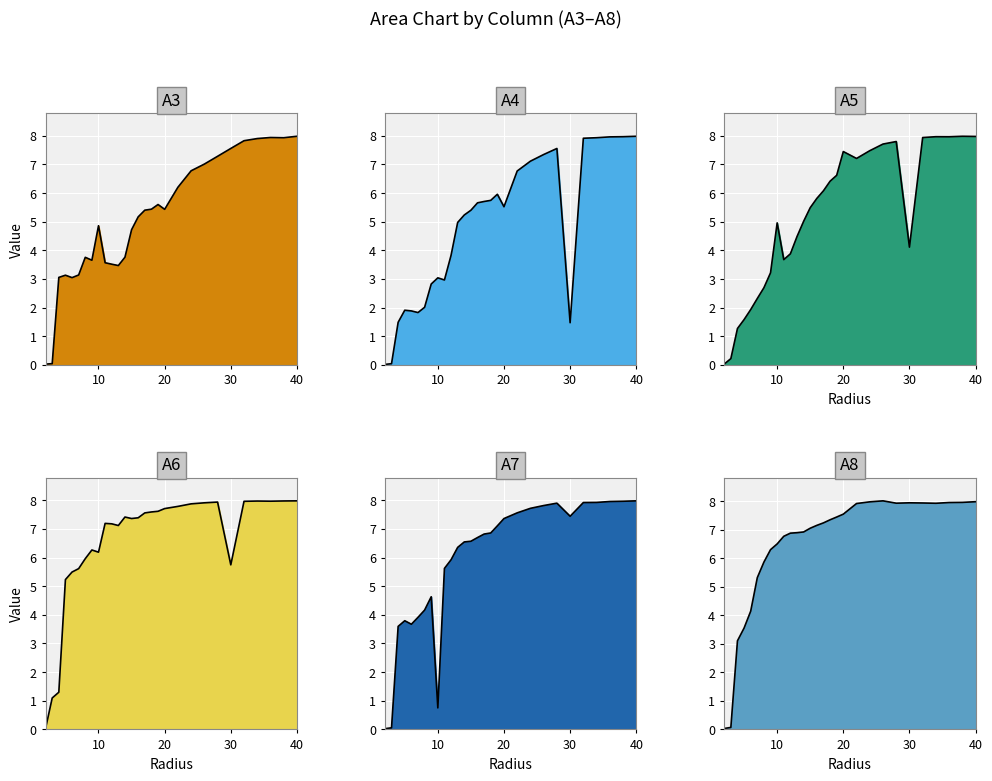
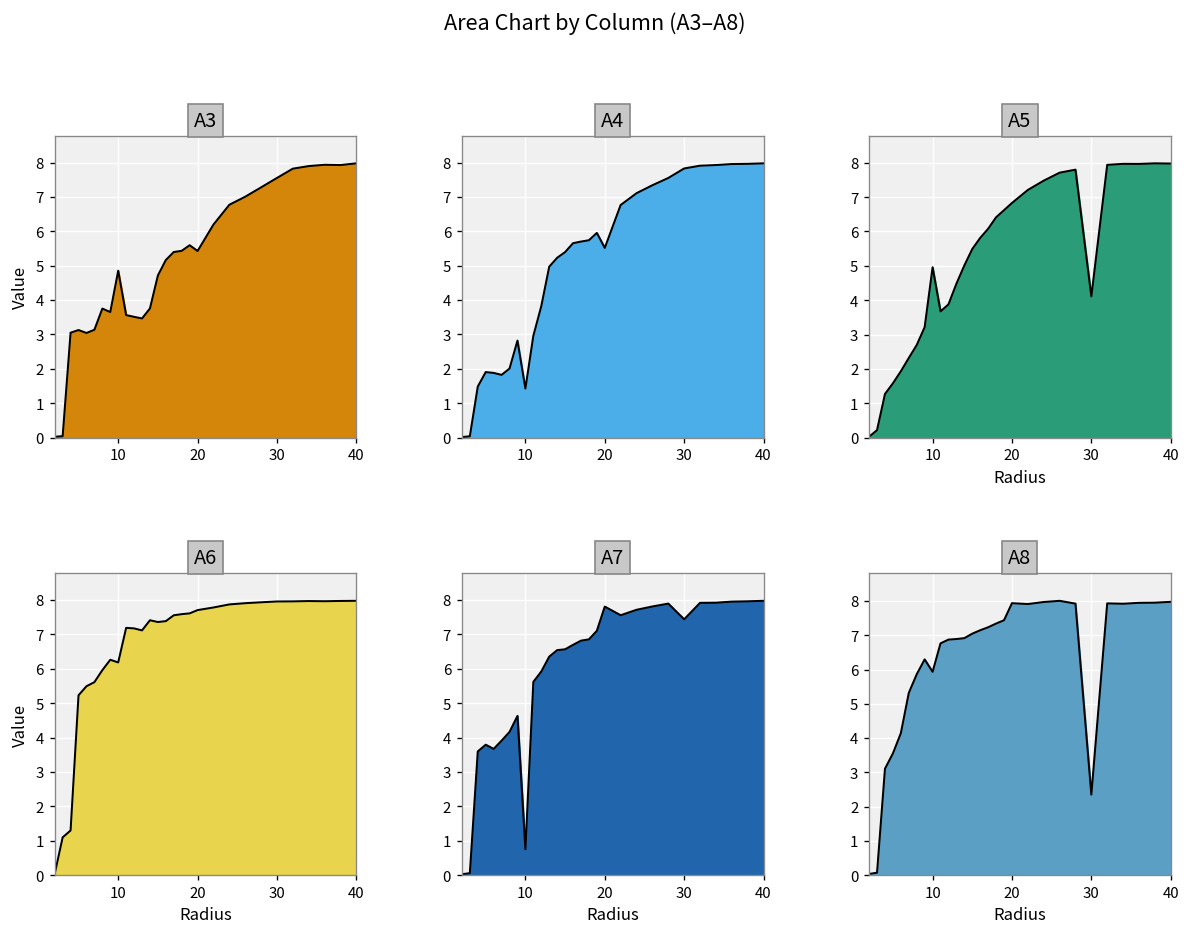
  {
    "A3": {
      "10": 4.9,
      "20": 5.4,
      "30": 7.6,
      "40": 8.0
    },
    "A4": {
-     "10": 3.0,
+     "10": 1.4,
      "20": 5.5,
-     "30": 1.5,
+     "30": 7.8,
      "40": 8.0
    },
    "A5": {
      "10": 5.0,
-     "20": 7.5,
+     "20": 6.8,
      "30": 4.1,
      "40": 8.0
    },
    "A6": {
      "10": 6.2,
      "20": 7.7,
-     "30": 5.7,
+     "30": 8.0,
      "40": 8.0
    },
    "A7": {
      "10": 0.8,
-     "20": 7.4,
+     "20": 7.8,
      "30": 7.4,
      "40": 8.0
    },
    "A8": {
-     "10": 6.5,
-     "20": 7.5,
-     "30": 7.9,
+     "10": 5.9,
+     "20": 7.9,
+     "30": 2.4,
      "40": 8.0
    }
  }
